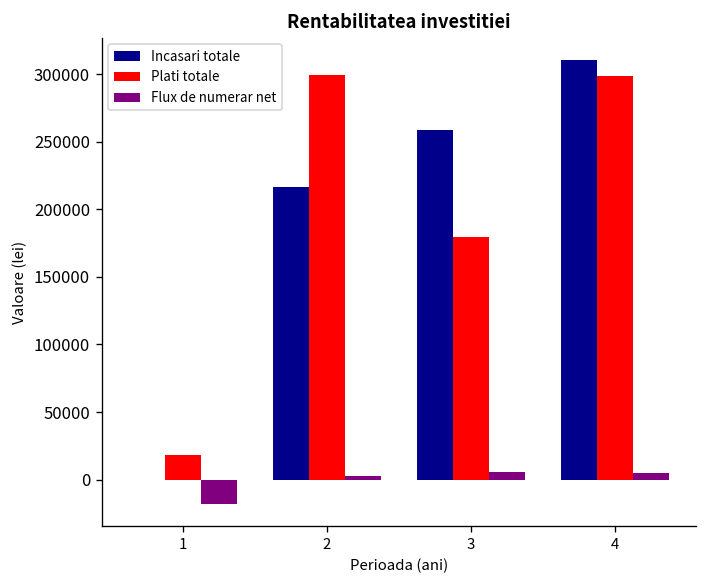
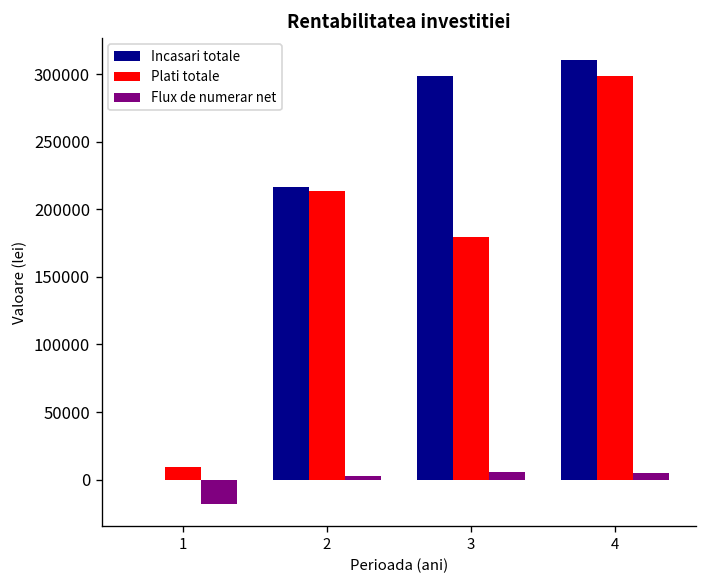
  {
    "Incasari totale": {
      "1": 0,
      "2": 217000,
-     "3": 258000,
+     "3": 298000,
      "4": 310000
    },
    "Plati totale": {
-     "1": 18000,
-     "2": 299000,
+     "1": 10000,
+     "2": 214000,
      "3": 180000,
      "4": 298000
    },
    "Flux de numerar net": {
      "1": -18000,
      "2": 3000,
      "3": 6000,
      "4": 5000
    }
  }
